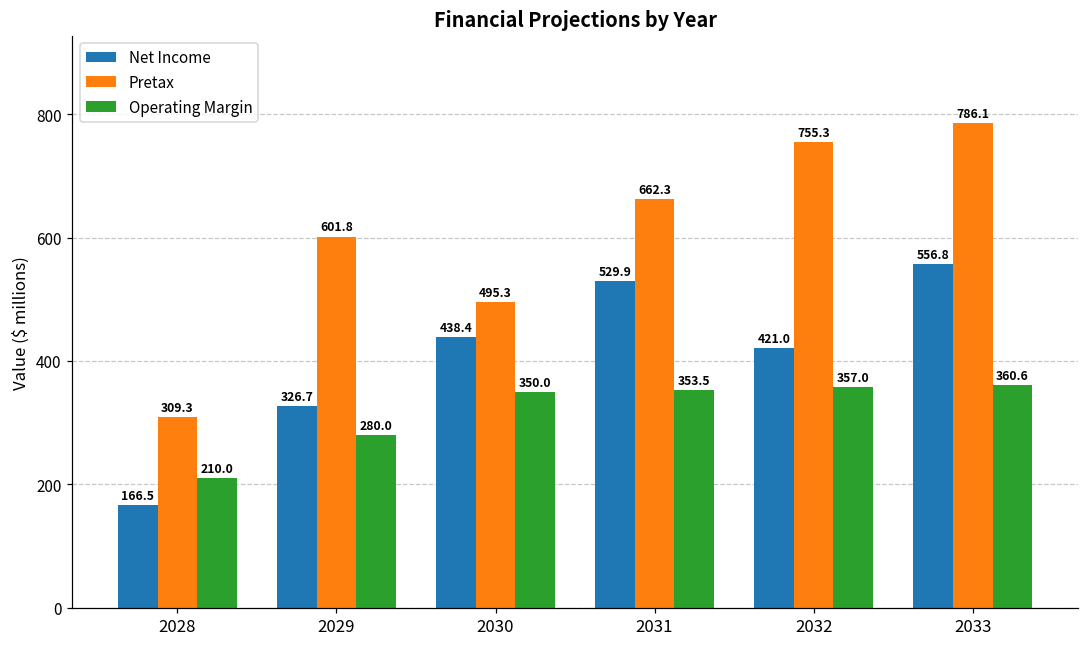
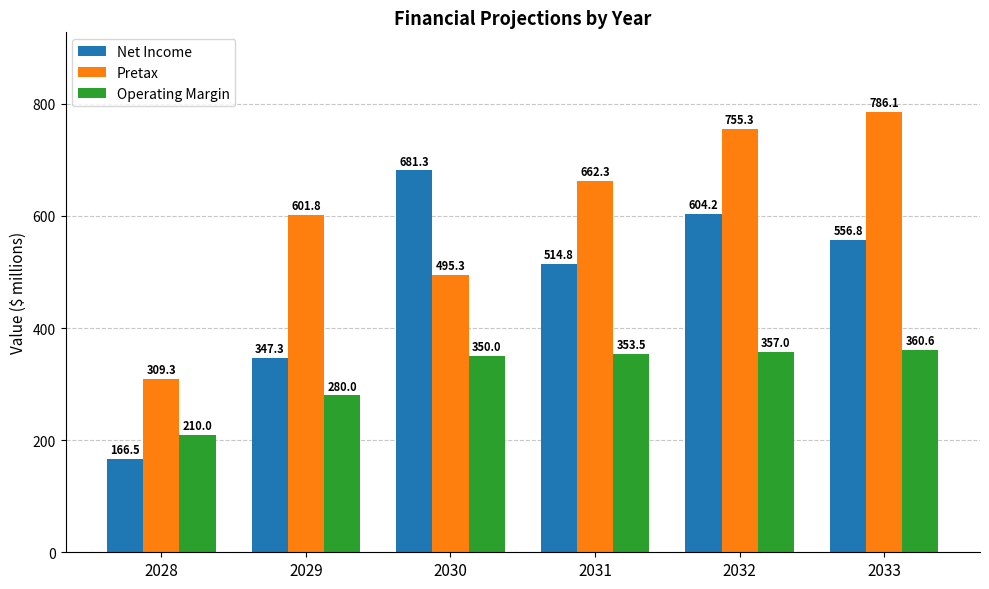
  {
    "Net Income": {
      "2028": 166.5,
-     "2029": 326.7,
-     "2030": 438.4,
-     "2031": 529.9,
-     "2032": 421.0,
+     "2029": 347.3,
+     "2030": 681.3,
+     "2031": 514.8,
+     "2032": 604.2,
      "2033": 556.8
    },
    "Pretax": {
      "2028": 309.3,
      "2029": 601.8,
      "2030": 495.3,
      "2031": 662.3,
      "2032": 755.3,
      "2033": 786.1
    },
    "Operating Margin": {
      "2028": 210.0,
      "2029": 280.0,
      "2030": 350.0,
      "2031": 353.5,
      "2032": 357.0,
      "2033": 360.6
    }
  }
